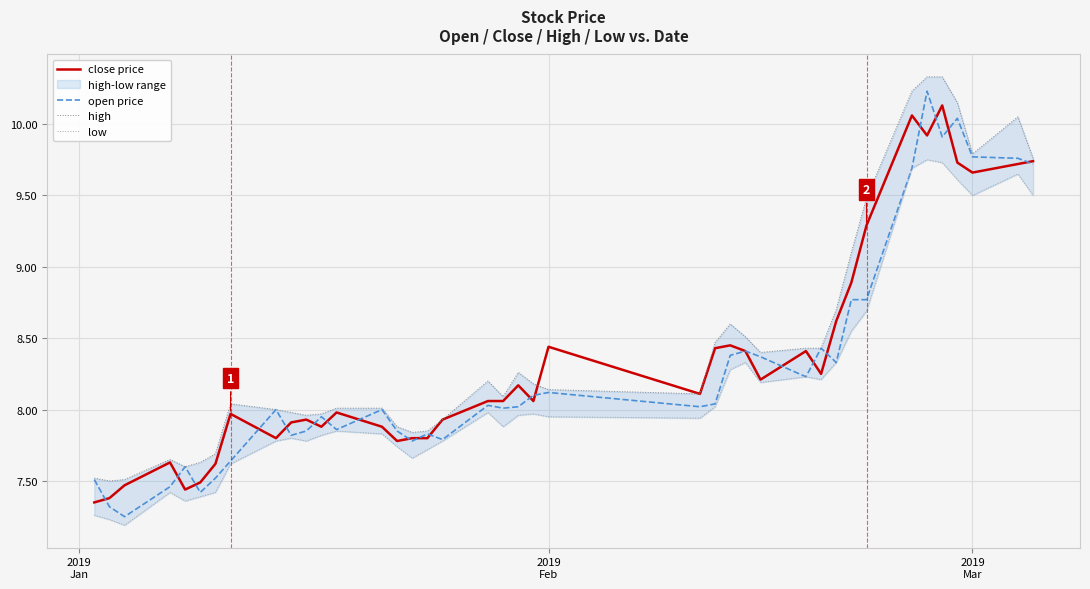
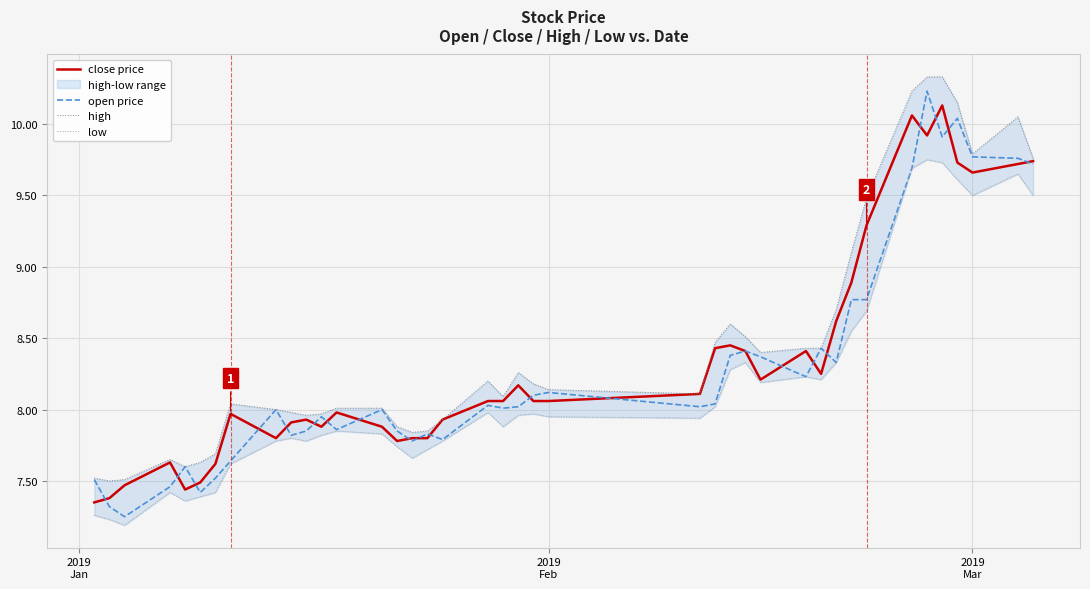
  {
    "close price": {
-     "2019 Feb": 8.44,
+     "2019 Feb": 8.06,
      "2019 Mar": 9.66
    },
    "low": {
      "2019 Feb": 7.95,
      "2019 Mar": 9.50
    }
  }
